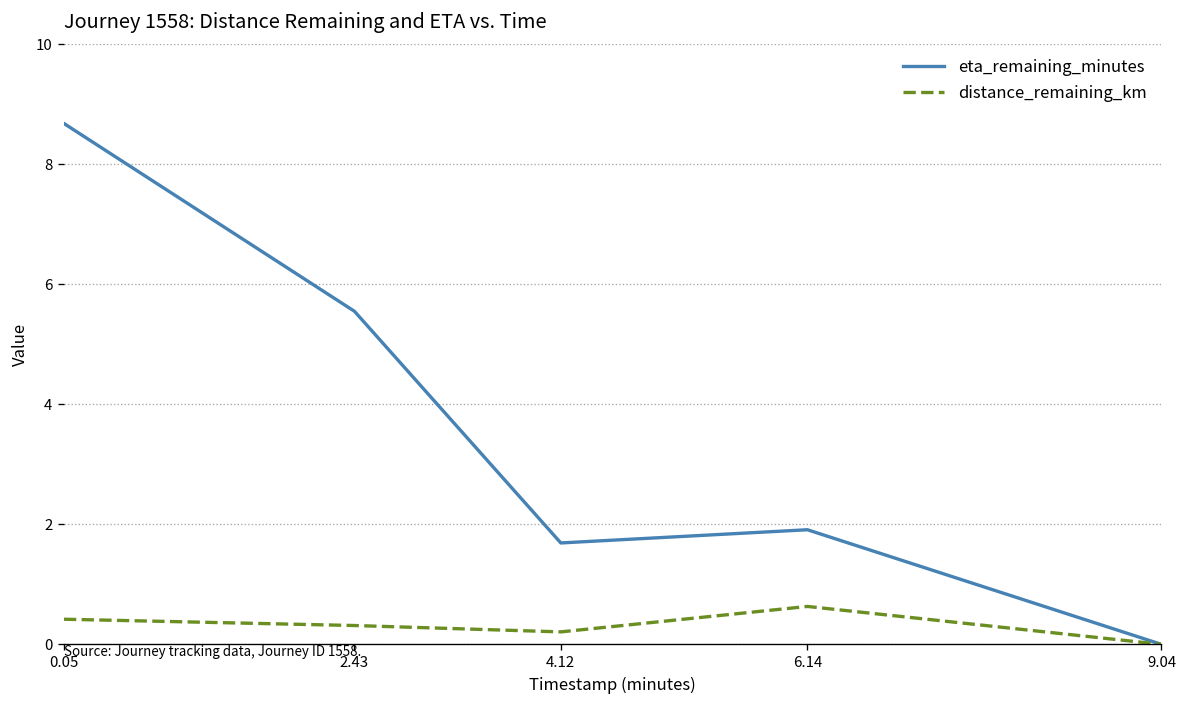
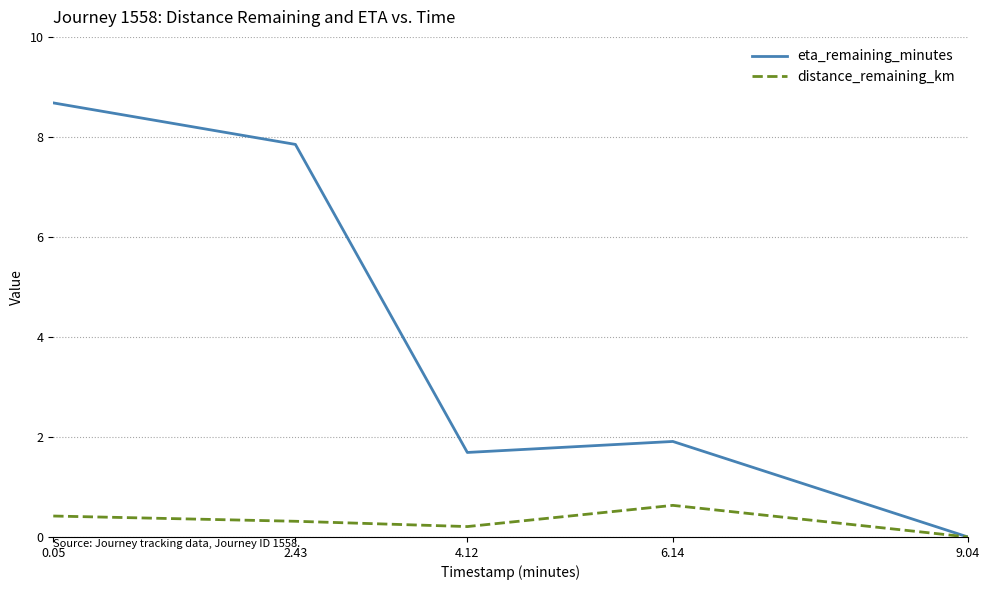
  {
    "eta_remaining_minutes": {
      "0.05": 8.7,
-     "2.43": 5.6,
+     "2.43": 7.9,
      "4.12": 1.7,
      "6.14": 1.9
    },
    "distance_remaining_km": {
      "0.05": 0.4,
      "2.43": 0.3,
      "4.12": 0.2,
      "6.14": 0.6
    }
  }
